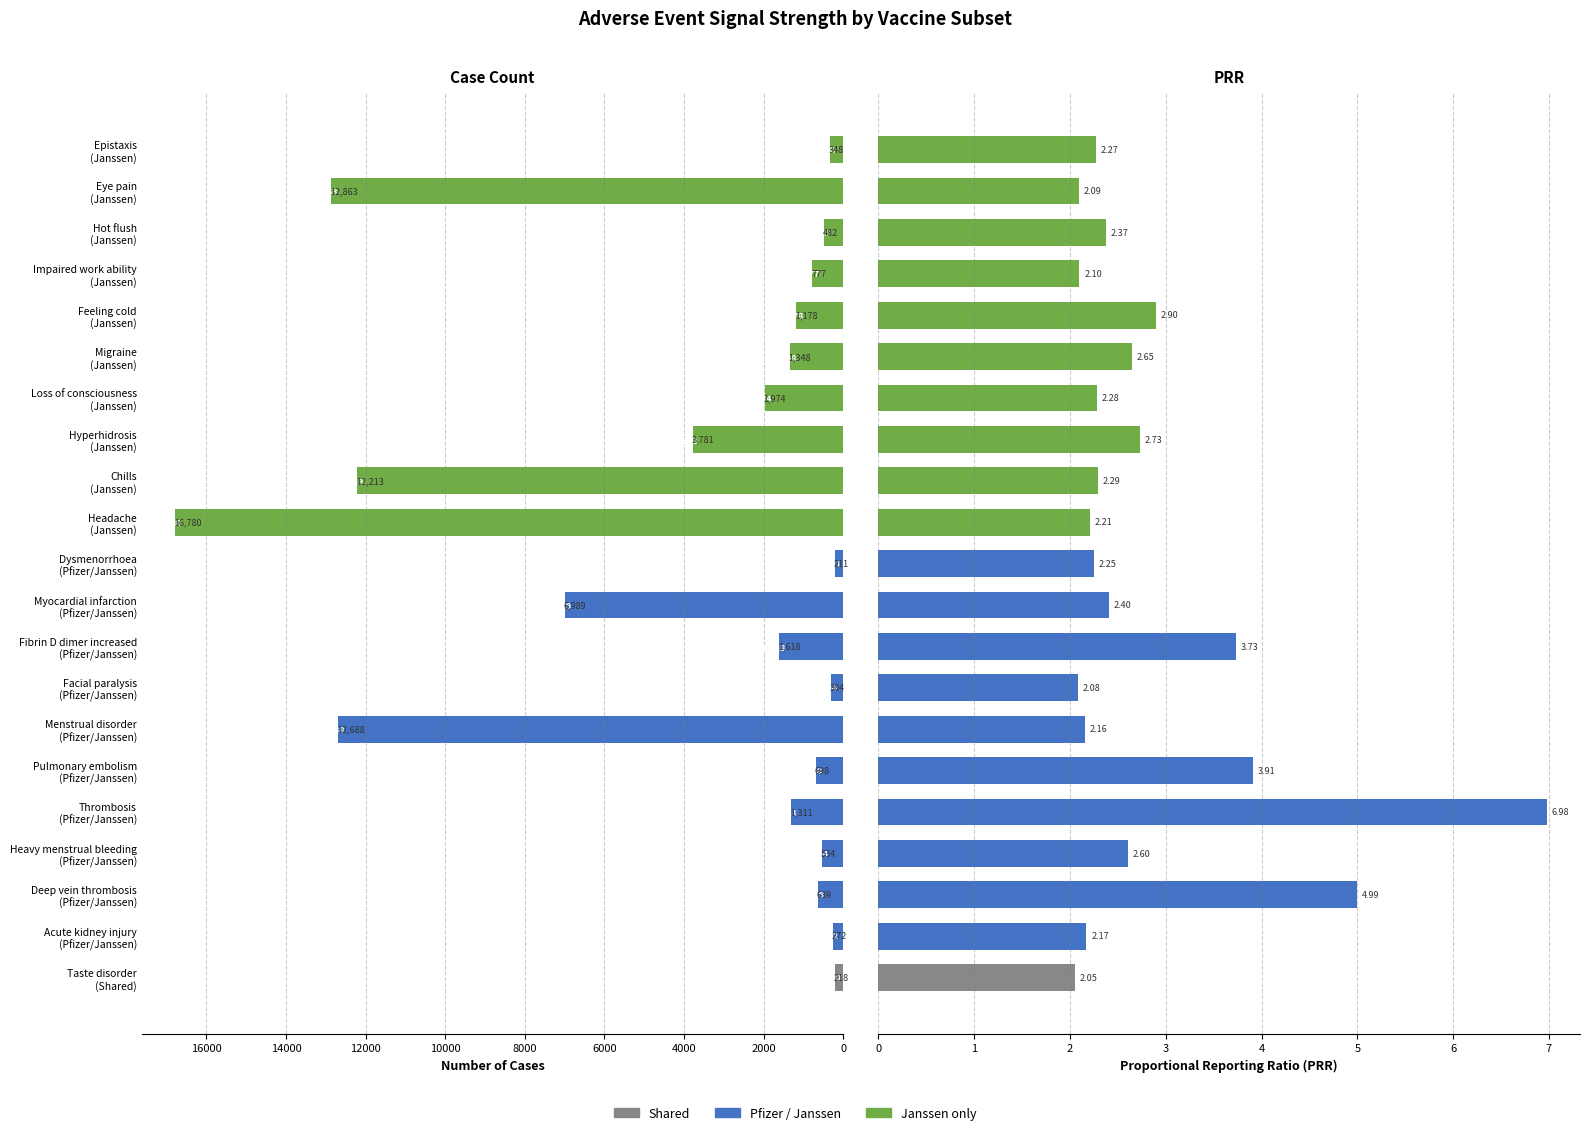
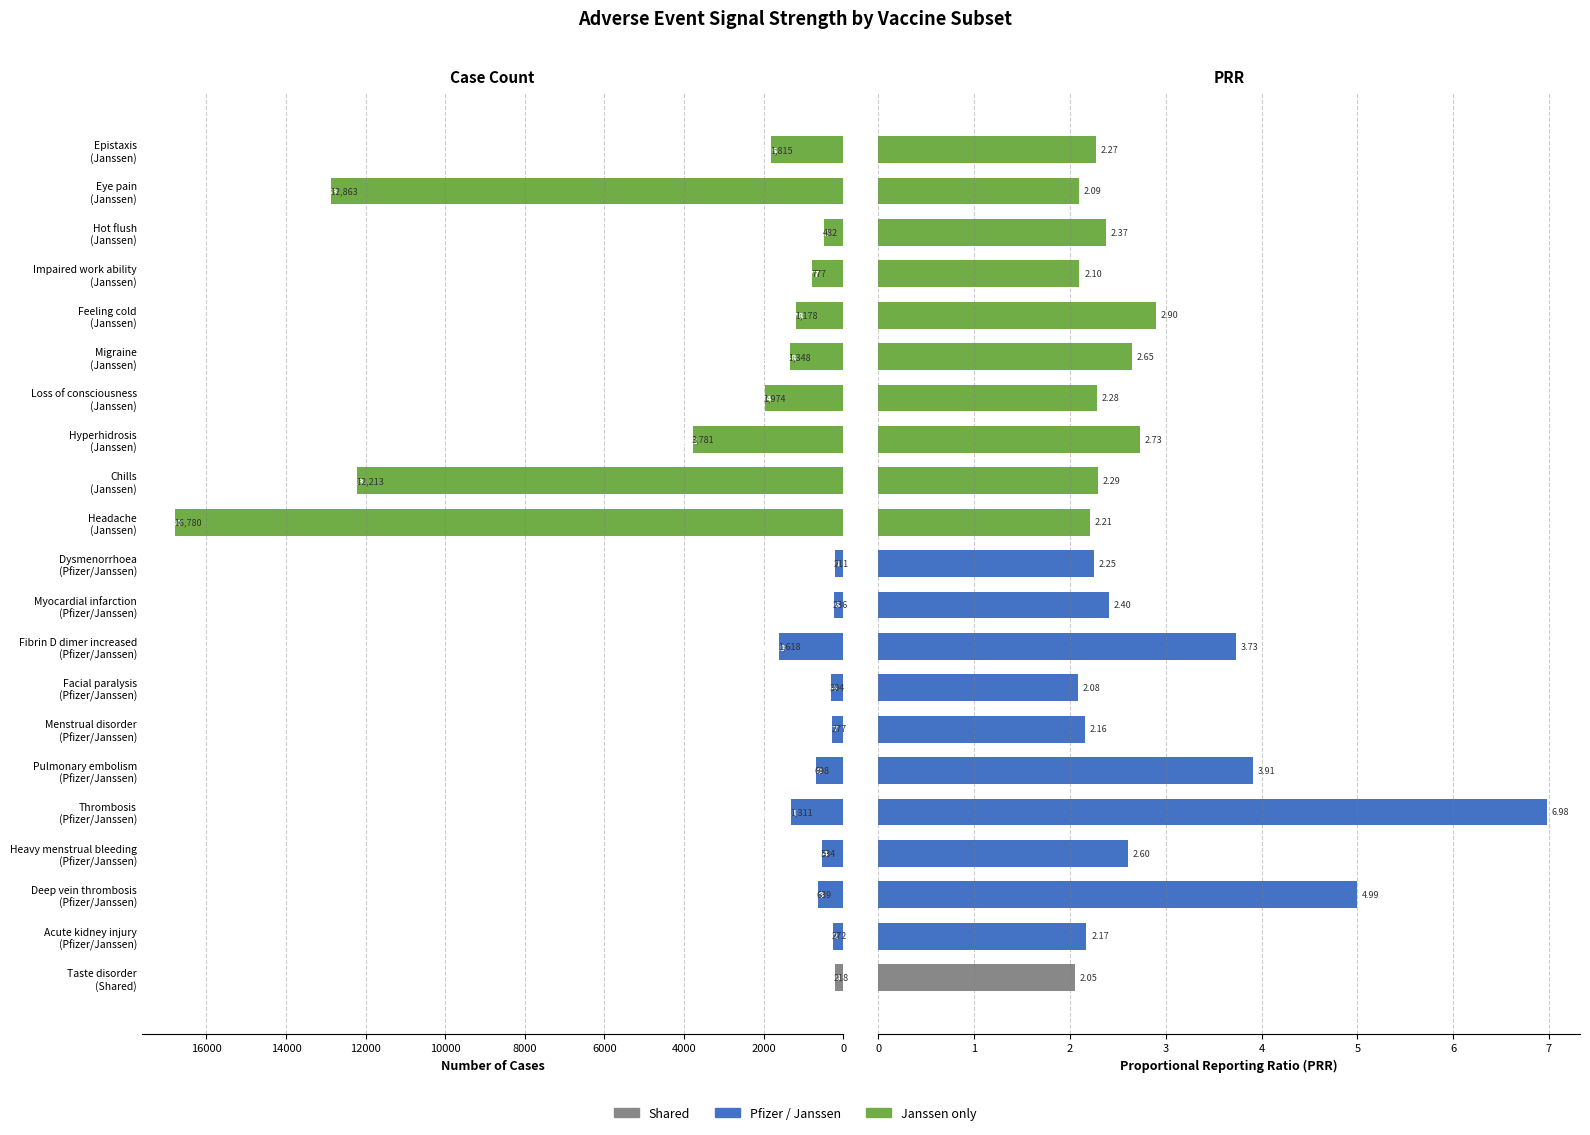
  {
    "Case Count": {
-     "Epistaxis (Janssen)": "348",
+     "Epistaxis (Janssen)": "1,815",
      "Eye pain (Janssen)": "12,863",
      "Hot flush (Janssen)": "482",
      "Impaired work ability (Janssen)": "777",
      "Feeling cold (Janssen)": "1,178",
      "Migraine (Janssen)": "1,348",
      "Loss of consciousness (Janssen)": "1,974",
      "Hyperhidrosis (Janssen)": "3,781",
      "Chills (Janssen)": "12,213",
      "Headache (Janssen)": "16,780",
      "Dysmenorrhoea (Pfizer/Janssen)": "211",
-     "Myocardial infarction (Pfizer/Janssen)": "6,989",
+     "Myocardial infarction (Pfizer/Janssen)": "236",
      "Fibrin D dimer increased (Pfizer/Janssen)": "1,618",
      "Facial paralysis (Pfizer/Janssen)": "304",
-     "Menstrual disorder (Pfizer/Janssen)": "12,688",
+     "Menstrual disorder (Pfizer/Janssen)": "277",
      "Pulmonary embolism (Pfizer/Janssen)": "698",
      "Thrombosis (Pfizer/Janssen)": "1,311",
      "Heavy menstrual bleeding (Pfizer/Janssen)": "534",
      "Deep vein thrombosis (Pfizer/Janssen)": "639",
      "Acute kidney injury (Pfizer/Janssen)": "272",
      "Taste disorder (Shared)": "218"
    }
  }
